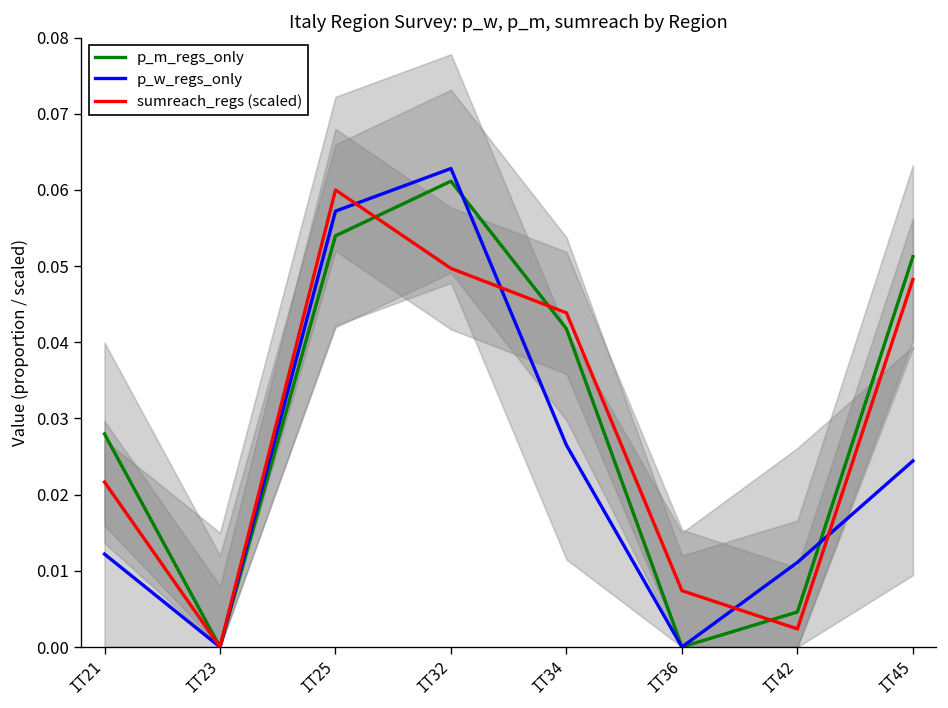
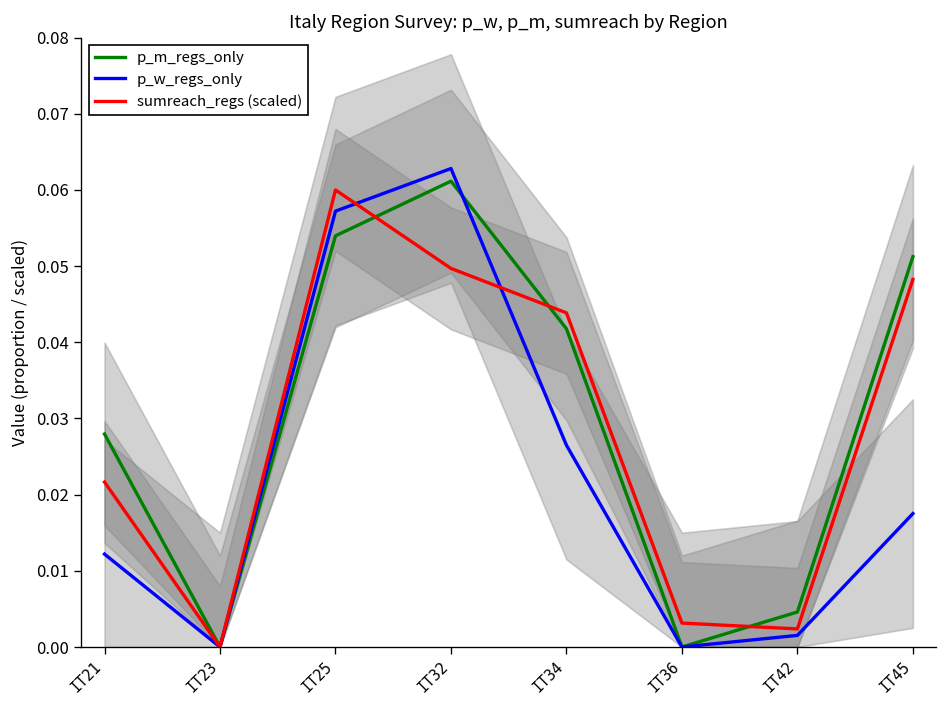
  {
    "p_m_regs_only": {
      "IT21": 0.028,
      "IT25": 0.054,
      "IT32": 0.061,
      "IT42": 0.005,
      "IT45": 0.051
    },
    "p_w_regs_only": {
      "IT21": 0.012,
      "IT25": 0.057,
      "IT32": 0.063,
      "IT34": 0.026,
-     "IT42": 0.011,
-     "IT45": 0.024
+     "IT42": 0.002,
+     "IT45": 0.018
    },
    "sumreach_regs (scaled)": {
      "IT21": 0.022,
      "IT25": 0.060,
      "IT32": 0.050,
      "IT34": 0.044,
-     "IT36": 0.007,
+     "IT36": 0.003,
      "IT42": 0.002,
      "IT45": 0.048
    }
  }
